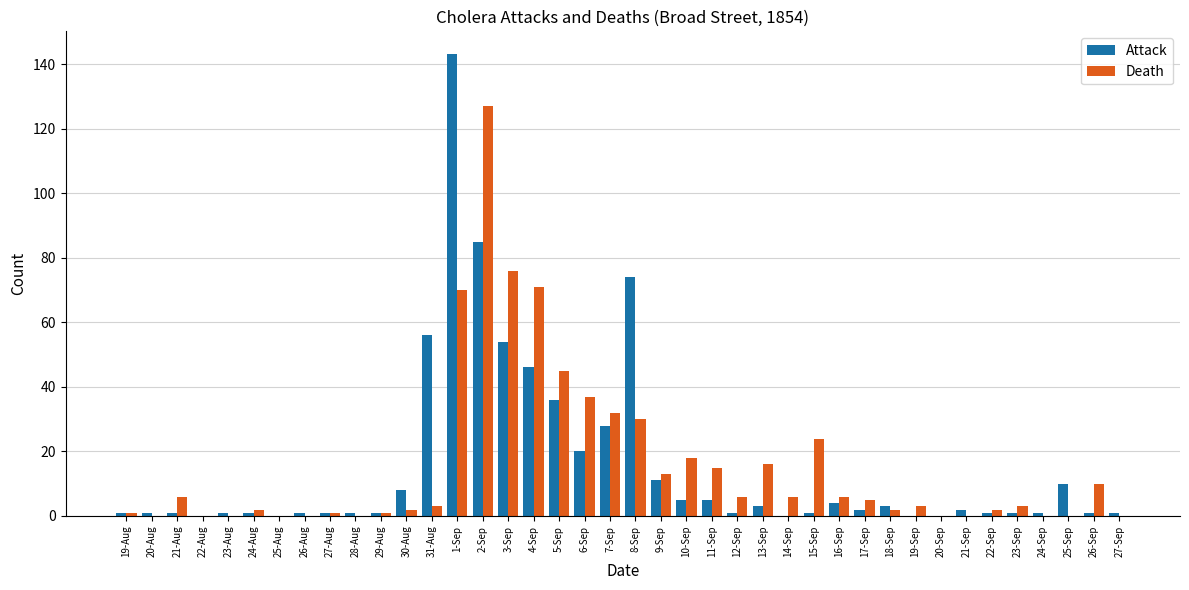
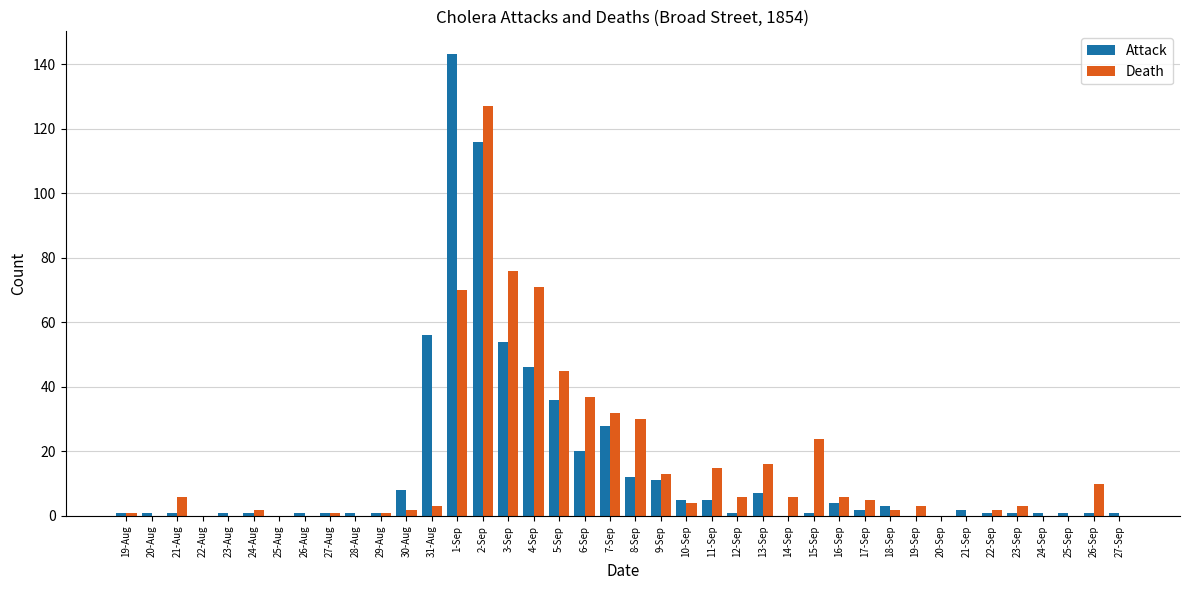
  {
    "Attack": {
      "19-Aug": 1,
      "20-Aug": 1,
      "21-Aug": 1,
      "22-Aug": 0,
      "23-Aug": 1,
      "24-Aug": 1,
      "25-Aug": 0,
      "26-Aug": 1,
      "27-Aug": 1,
      "28-Aug": 1,
      "29-Aug": 1,
      "30-Aug": 8,
      "31-Aug": 56,
      "1-Sep": 143,
-     "2-Sep": 85,
+     "2-Sep": 116,
      "3-Sep": 54,
      "4-Sep": 46,
      "5-Sep": 36,
      "6-Sep": 20,
      "7-Sep": 28,
-     "8-Sep": 74,
+     "8-Sep": 12,
      "9-Sep": 11,
      "10-Sep": 5,
      "11-Sep": 5,
      "12-Sep": 1,
-     "13-Sep": 3,
+     "13-Sep": 7,
      "14-Sep": 0,
      "15-Sep": 1,
      "16-Sep": 4,
      "17-Sep": 2,
      "18-Sep": 3,
      "19-Sep": 0,
      "20-Sep": 0,
      "21-Sep": 2,
      "22-Sep": 1,
      "23-Sep": 1,
      "24-Sep": 1,
-     "25-Sep": 10,
+     "25-Sep": 1,
      "26-Sep": 1,
      "27-Sep": 1
    },
    "Death": {
      "19-Aug": 1,
      "20-Aug": 0,
      "21-Aug": 6,
      "22-Aug": 0,
      "23-Aug": 0,
      "24-Aug": 2,
      "25-Aug": 0,
      "26-Aug": 0,
      "27-Aug": 1,
      "28-Aug": 0,
      "29-Aug": 1,
      "30-Aug": 2,
      "31-Aug": 3,
      "1-Sep": 70,
      "2-Sep": 127,
      "3-Sep": 76,
      "4-Sep": 71,
      "5-Sep": 45,
      "6-Sep": 37,
      "7-Sep": 32,
      "8-Sep": 30,
      "9-Sep": 13,
-     "10-Sep": 18,
+     "10-Sep": 4,
      "11-Sep": 15,
      "12-Sep": 6,
      "13-Sep": 16,
      "14-Sep": 6,
      "15-Sep": 24,
      "16-Sep": 6,
      "17-Sep": 5,
      "18-Sep": 2,
      "19-Sep": 3,
      "20-Sep": 0,
      "21-Sep": 0,
      "22-Sep": 2,
      "23-Sep": 3,
      "24-Sep": 0,
      "25-Sep": 0,
      "26-Sep": 10,
      "27-Sep": 0
    }
  }
